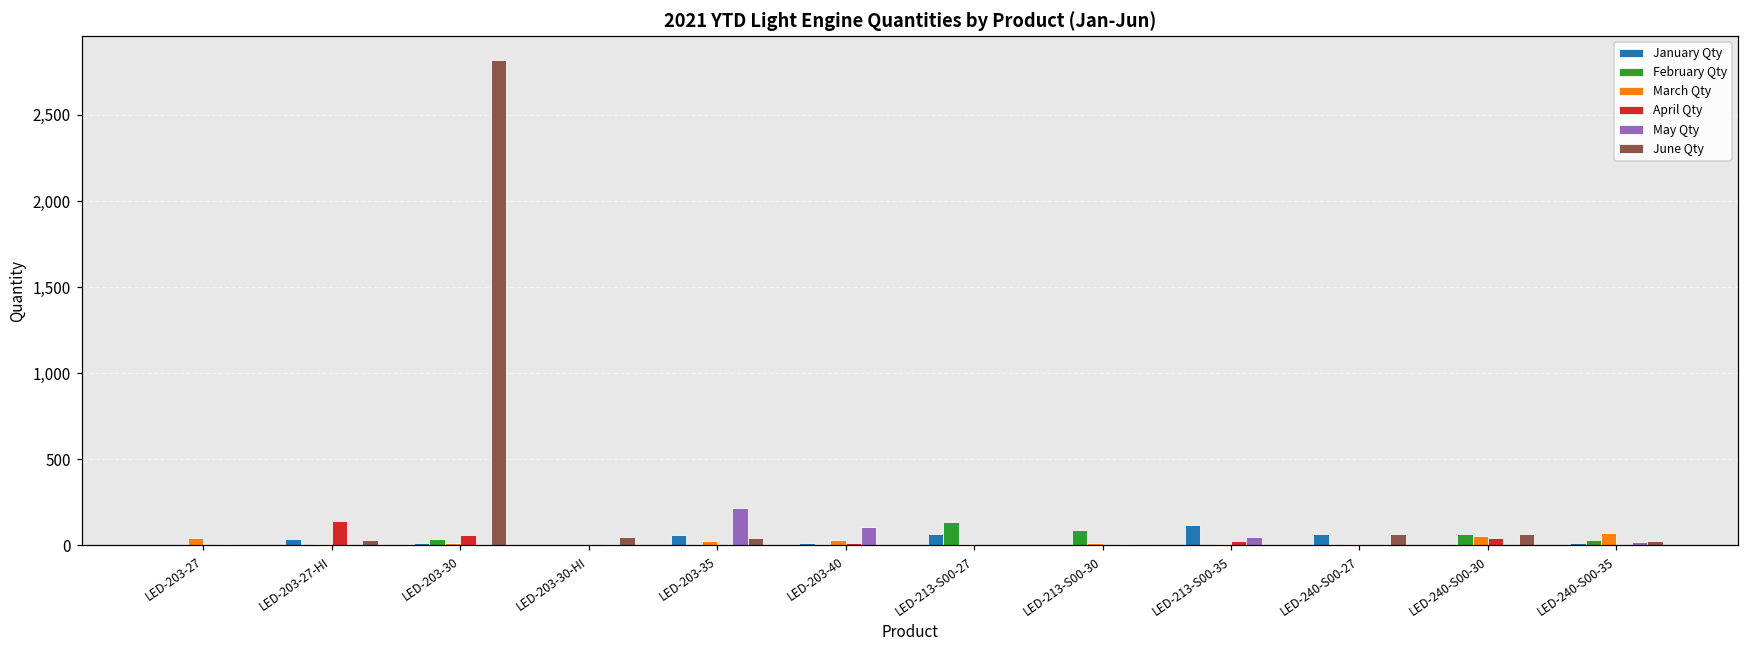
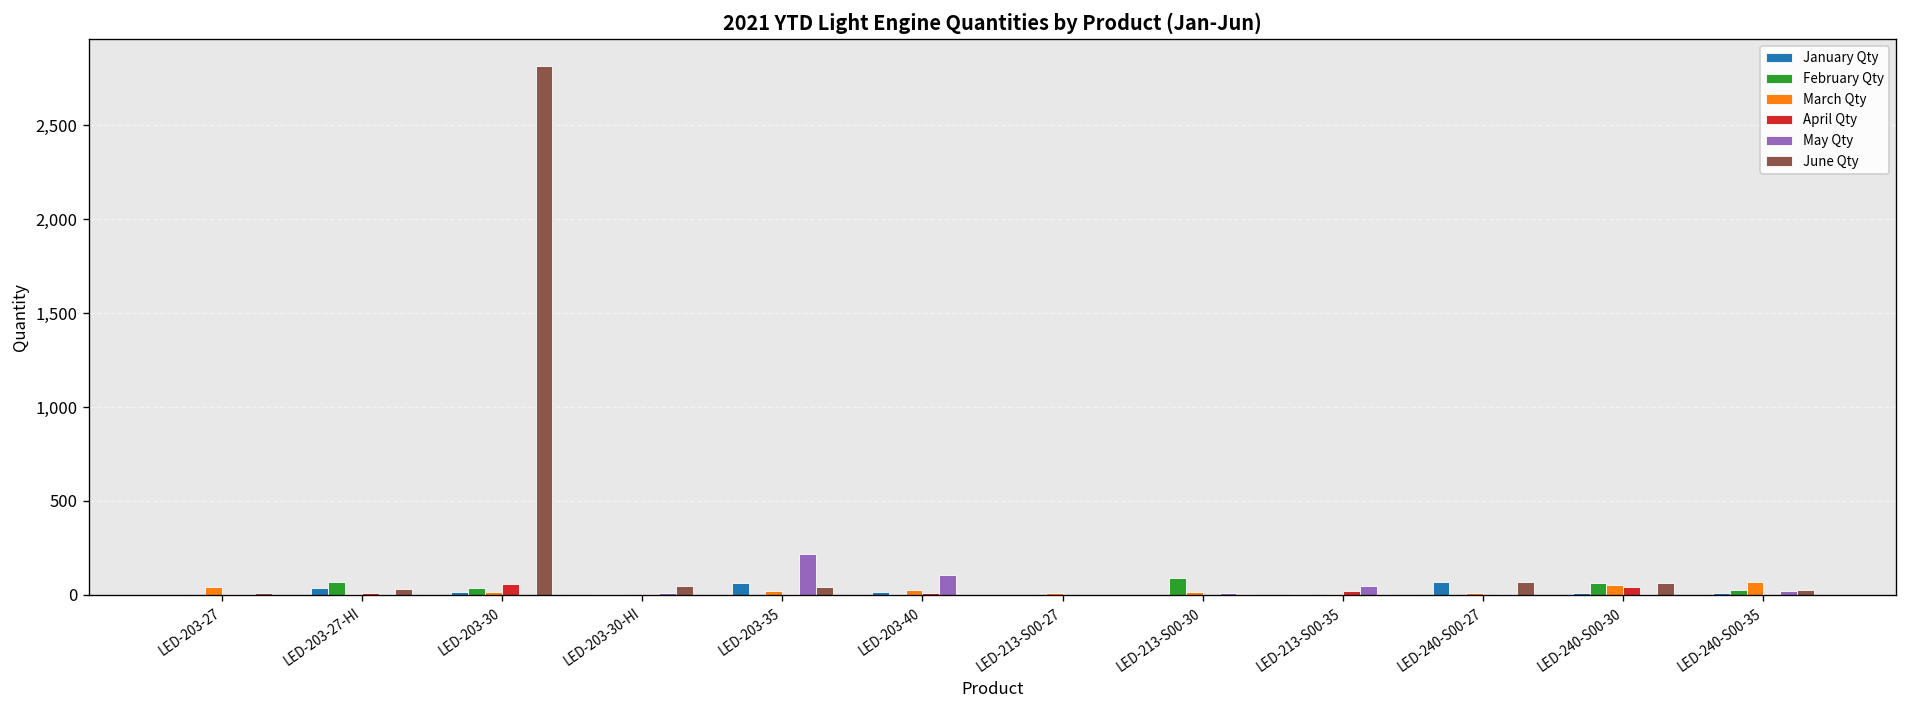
  {
    "January Qty": {
      "LED-203-27": "0",
      "LED-203-27-HI": "40",
      "LED-203-35": "60",
-     "LED-213-S00-27": "70",
+     "LED-213-S00-27": "0",
      "LED-213-S00-30": "0",
-     "LED-213-S00-35": "120",
+     "LED-213-S00-35": "0",
      "LED-240-S00-27": "70"
    },
    "February Qty": {
      "LED-203-27": "0",
-     "LED-203-27-HI": "0",
+     "LED-203-27-HI": "70",
      "LED-203-30": "40",
-     "LED-213-S00-27": "140",
+     "LED-213-S00-27": "0",
      "LED-213-S00-30": "90",
      "LED-240-S00-27": "0",
      "LED-240-S00-30": "70",
      "LED-240-S00-35": "30"
    },
    "March Qty": {
      "LED-203-27": "40",
      "LED-203-35": "20",
      "LED-203-40": "30",
      "LED-240-S00-30": "50",
      "LED-240-S00-35": "70"
    },
    "April Qty": {
-     "LED-203-27-HI": "140",
+     "LED-203-27-HI": "10",
      "LED-203-30": "60",
      "LED-213-S00-35": "20",
      "LED-240-S00-30": "40",
      "LED-240-S00-35": "0"
    },
    "May Qty": {
      "LED-203-35": "220",
      "LED-203-40": "110",
      "LED-213-S00-27": "0",
      "LED-213-S00-35": "50",
      "LED-240-S00-35": "20"
    },
    "June Qty": {
      "LED-203-27-HI": "30",
      "LED-203-30": "2,820",
      "LED-203-30-HI": "50",
      "LED-203-35": "40",
      "LED-203-40": "0",
      "LED-213-S00-27": "0",
      "LED-240-S00-27": "70",
      "LED-240-S00-30": "60",
      "LED-240-S00-35": "30"
    }
  }
